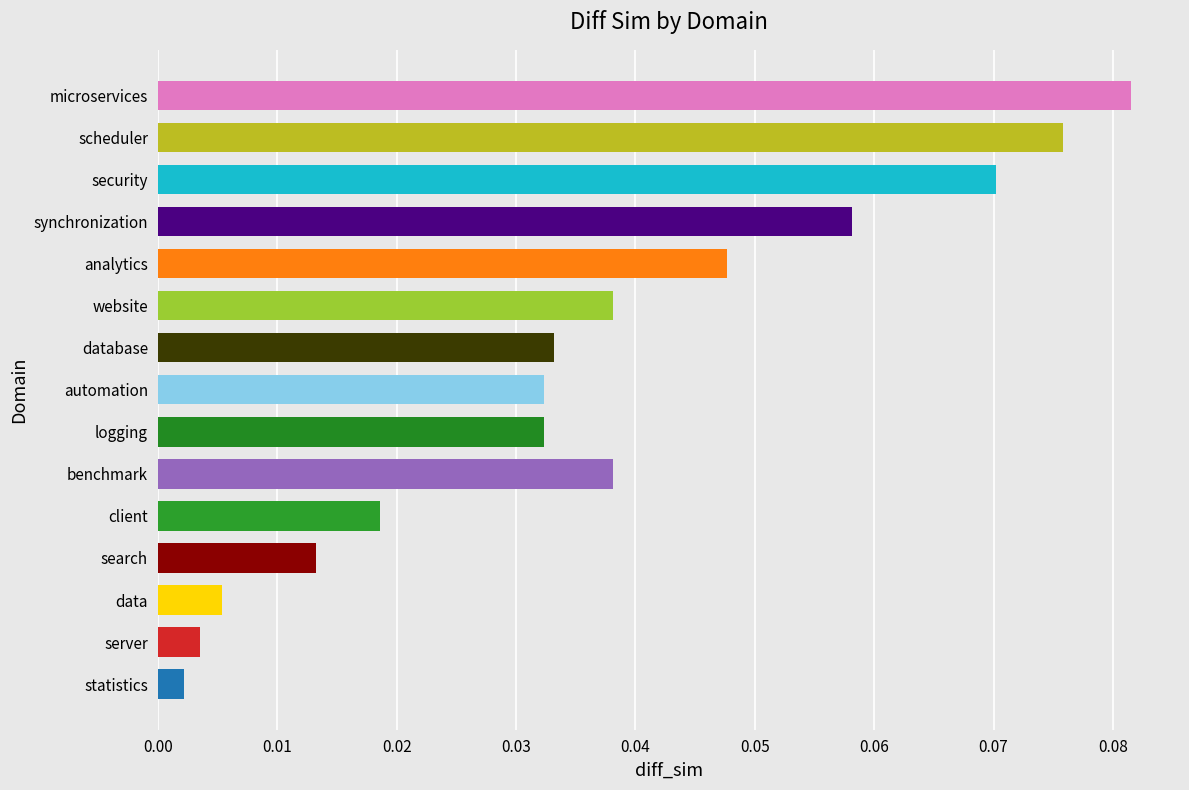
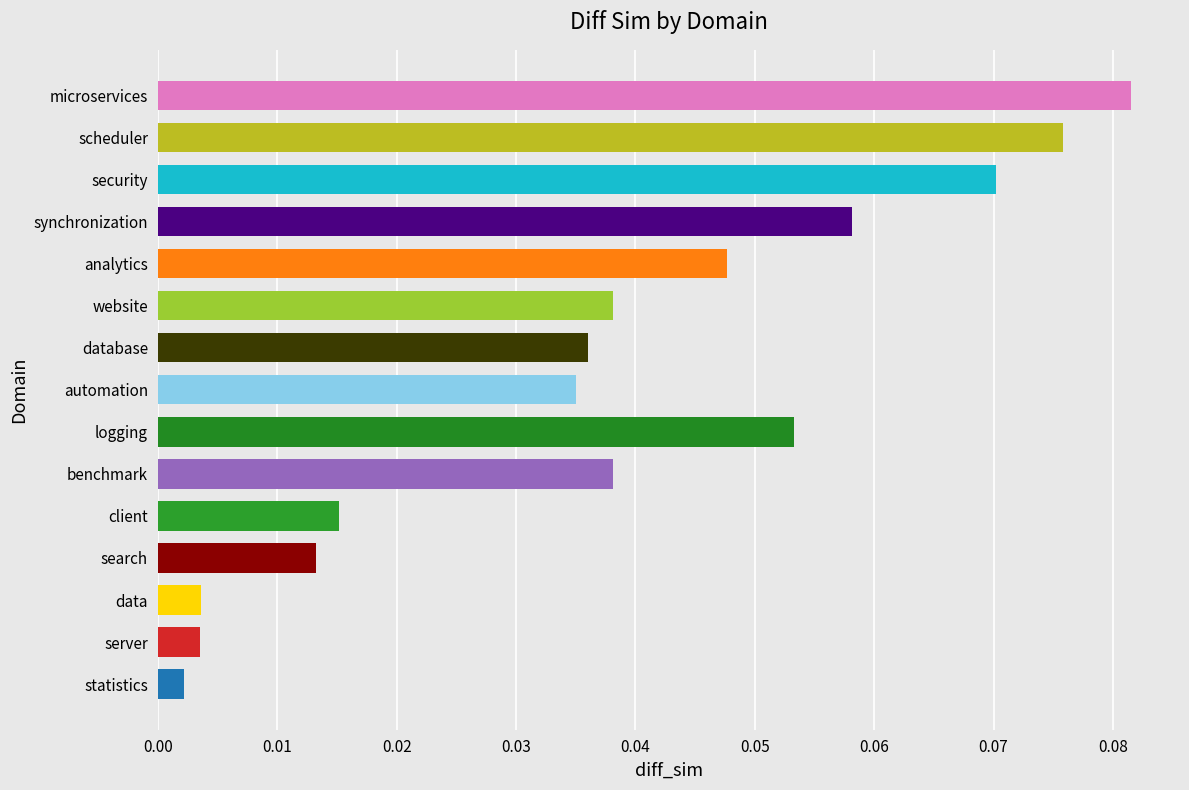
  {
    "microservices": 0.0815,
    "scheduler": 0.0758,
    "security": 0.0702,
    "synchronization": 0.0581,
    "analytics": 0.0477,
    "website": 0.0381,
-   "database": 0.0332,
-   "automation": 0.0324,
-   "logging": 0.0324,
+   "database": 0.0361,
+   "automation": 0.0351,
+   "logging": 0.0533,
    "benchmark": 0.0381,
-   "client": 0.0186,
+   "client": 0.0152,
    "search": 0.0133,
-   "data": 0.0053,
+   "data": 0.0036,
    "server": 0.0035,
    "statistics": 0.0022
  }
